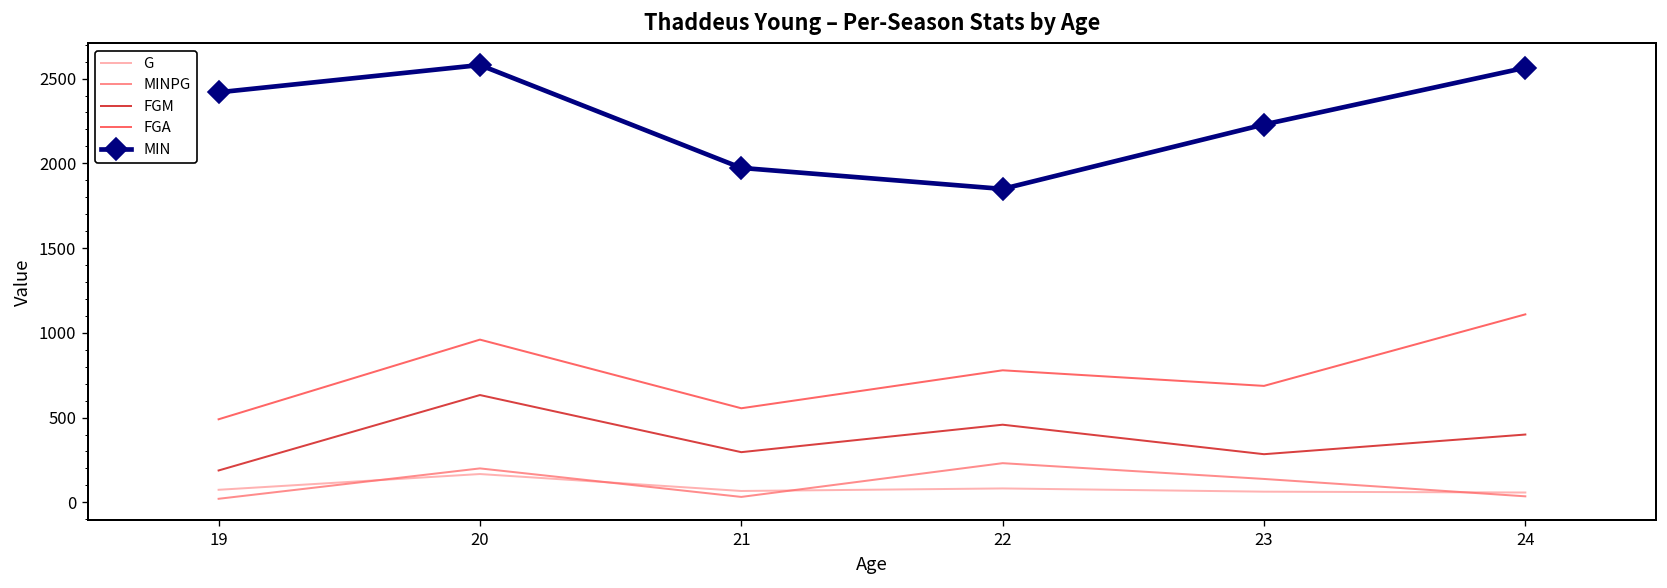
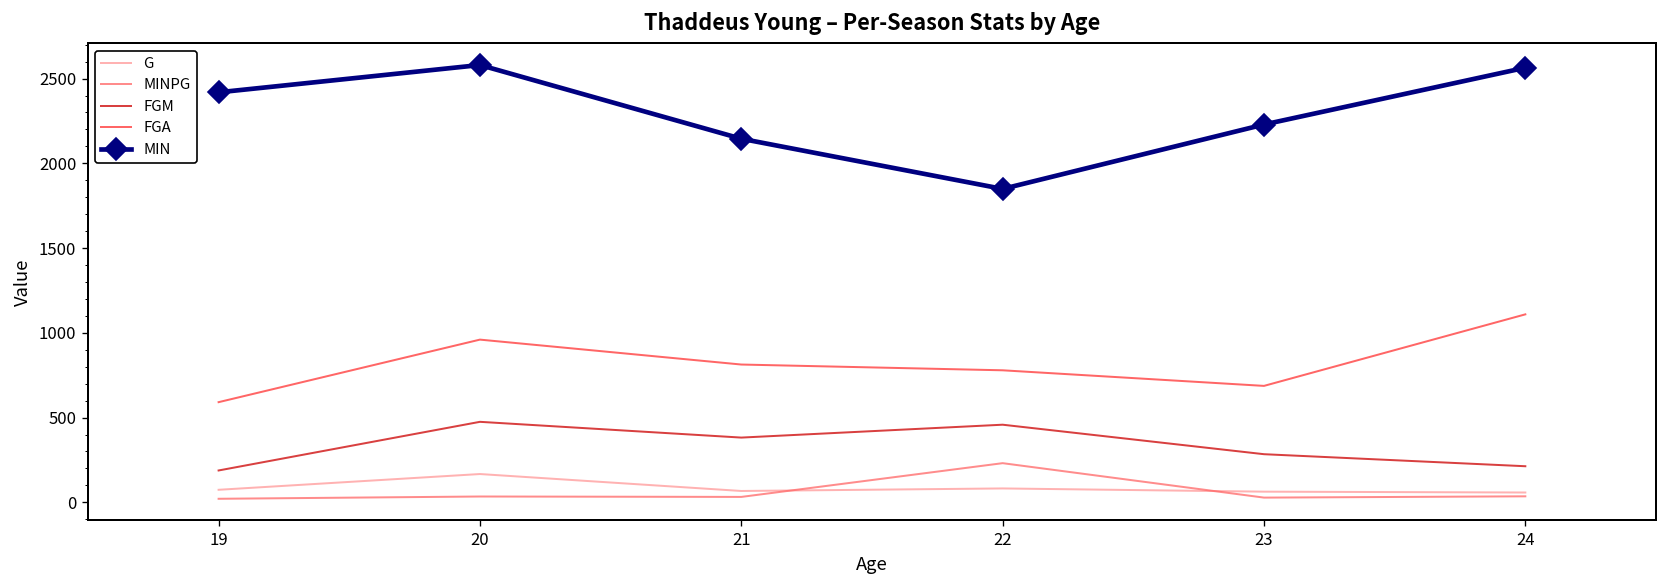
  {
    "G": {
      "19": 70,
      "20": 170,
      "21": 70,
      "22": 80,
      "23": 60,
      "24": 60
    },
    "MINPG": {
      "19": 20,
-     "20": 200,
+     "20": 30,
      "21": 30,
      "22": 230,
-     "23": 140,
+     "23": 30,
      "24": 40
    },
    "FGM": {
      "19": 190,
-     "20": 630,
-     "21": 300,
+     "20": 480,
+     "21": 380,
      "22": 460,
      "23": 280,
-     "24": 400
+     "24": 210
    },
    "FGA": {
-     "19": 490,
+     "19": 590,
      "20": 960,
-     "21": 560,
+     "21": 810,
      "22": 780,
      "23": 690,
      "24": 1110
    },
    "MIN": {
      "19": 2420,
      "20": 2580,
-     "21": 1970,
+     "21": 2150,
      "22": 1850,
      "23": 2230,
      "24": 2560
    }
  }
